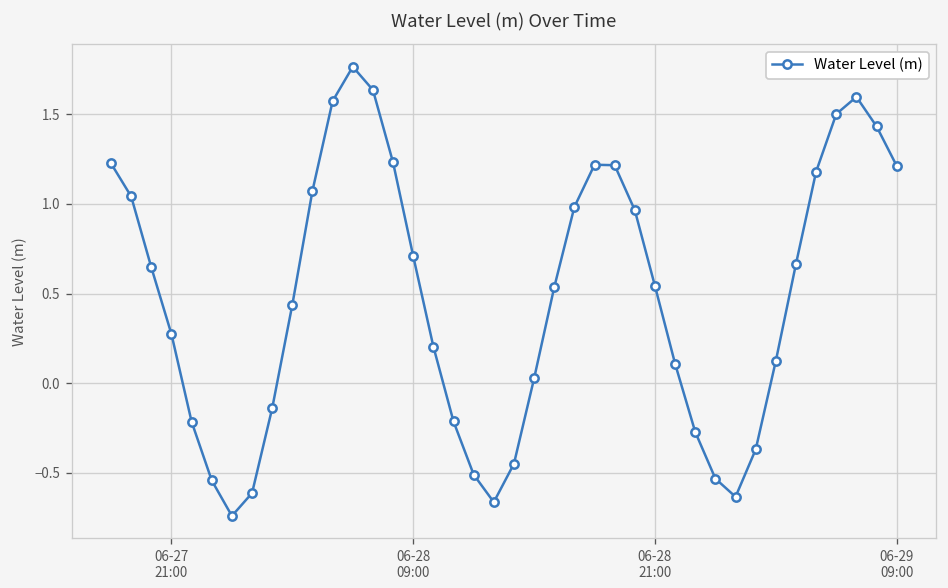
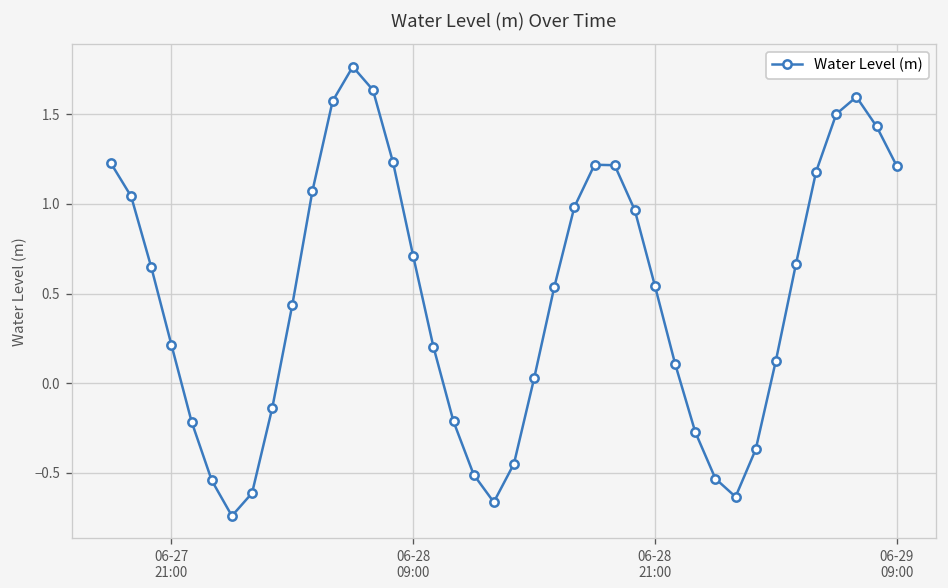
  {
-   "06-27 21:00": 0.27,
+   "06-27 21:00": 0.21,
    "06-28 09:00": 0.71,
    "06-28 21:00": 0.54,
    "06-29 09:00": 1.21
  }
